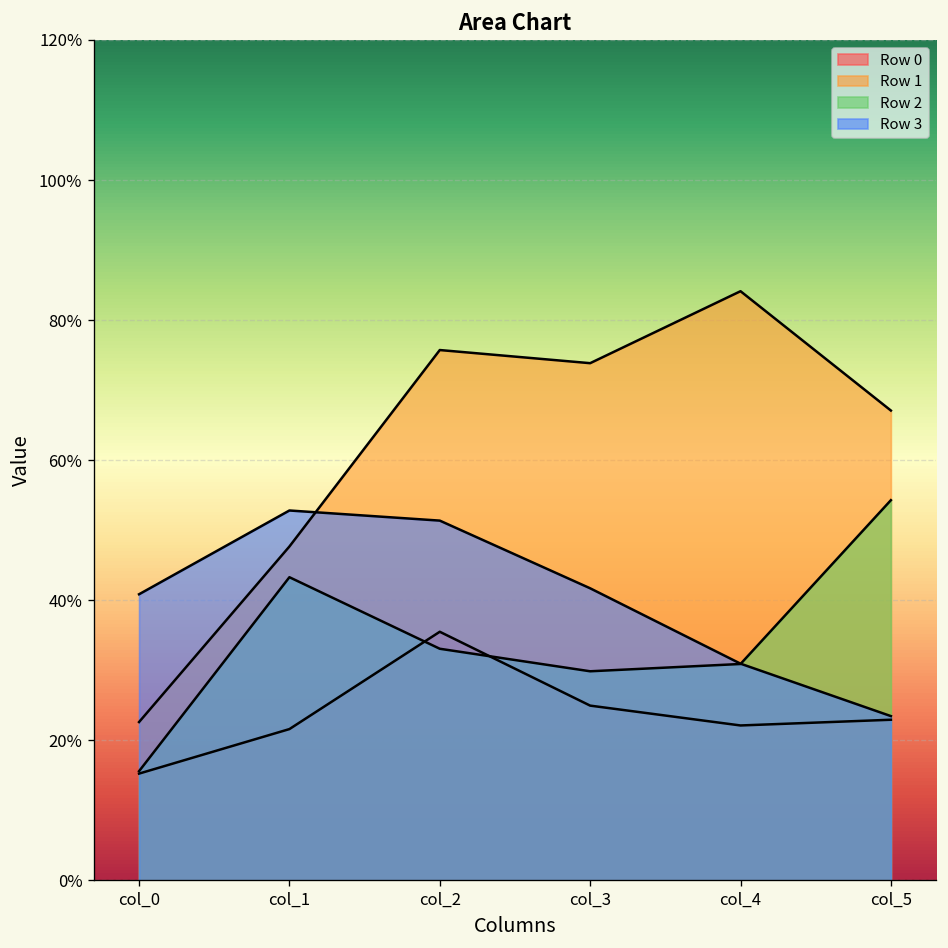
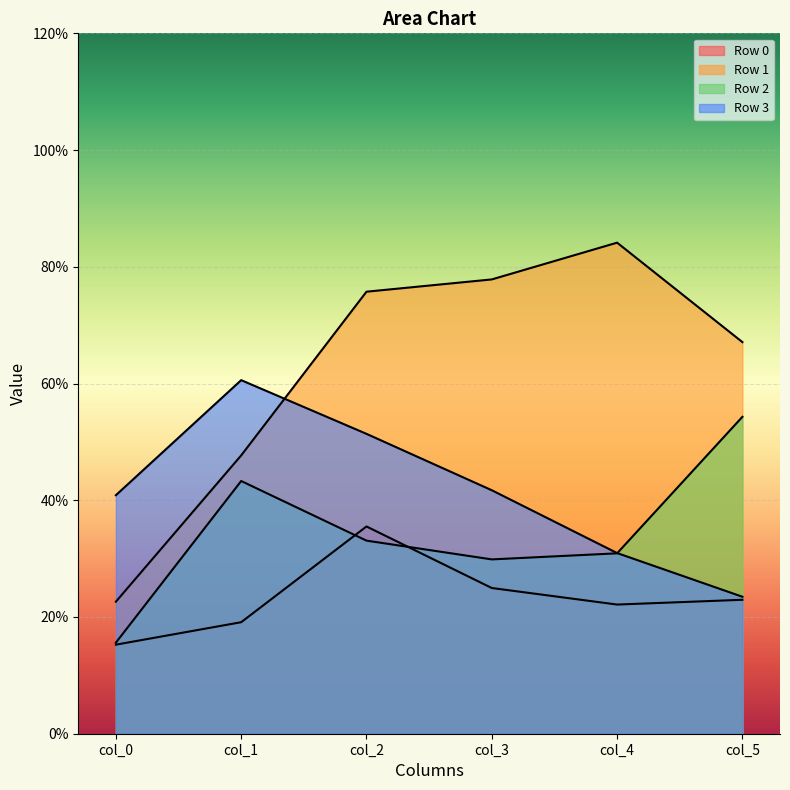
  {
    "Row 0": {
-     "col_1": "22%",
+     "col_1": "19%",
      "col_2": "36%",
      "col_3": "25%",
      "col_4": "22%",
      "col_5": "23%"
    },
    "Row 1": {
      "col_0": "23%",
      "col_1": "48%",
      "col_2": "76%",
-     "col_3": "74%",
+     "col_3": "78%",
      "col_4": "84%",
      "col_5": "67%"
    },
    "Row 2": {
      "col_1": "43%",
      "col_2": "33%",
      "col_3": "30%",
      "col_5": "54%"
    },
    "Row 3": {
      "col_0": "41%",
-     "col_1": "53%",
+     "col_1": "61%",
      "col_2": "51%",
      "col_3": "42%",
      "col_5": "23%"
    }
  }
